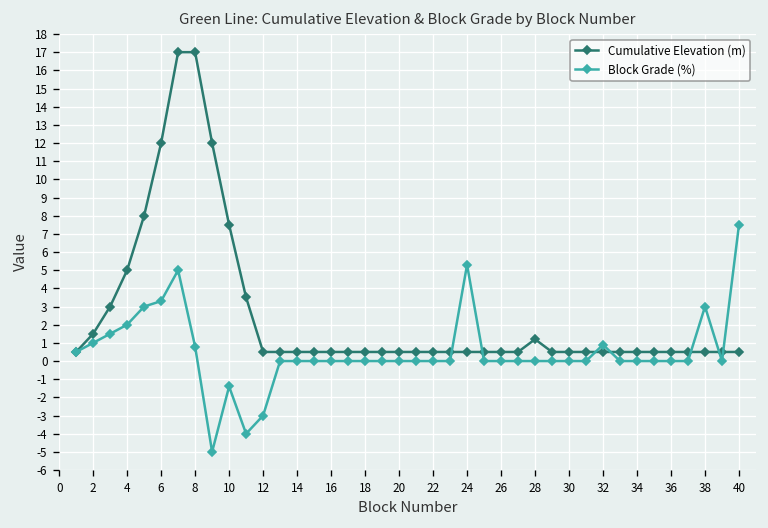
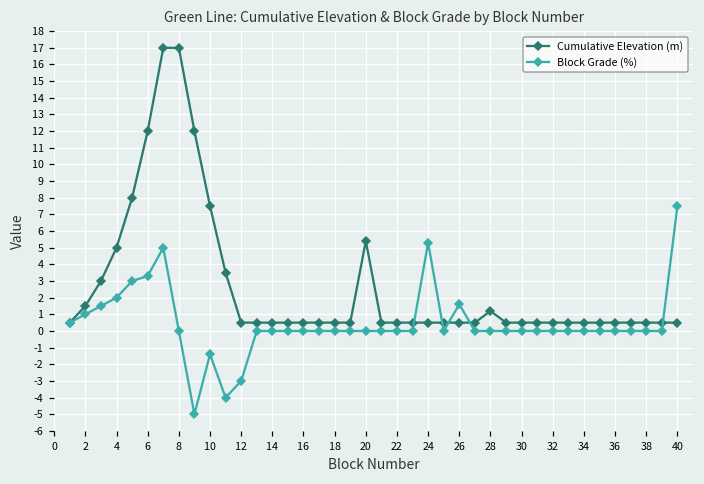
  {
    "Cumulative Elevation (m)": {
      "2": 1.5,
      "4": 5.0,
      "6": 12.0,
      "8": 17.0,
      "10": 7.5,
      "12": 0.5,
      "14": 0.5,
      "16": 0.5,
      "18": 0.5,
-     "20": 0.5,
+     "20": 5.4,
      "22": 0.5,
      "24": 0.5,
      "26": 0.5,
      "28": 1.2,
      "30": 0.5,
      "32": 0.5,
      "34": 0.5,
      "36": 0.5,
      "38": 0.5,
      "40": 0.5
    },
    "Block Grade (%)": {
      "2": 1.0,
      "4": 2.0,
      "6": 3.3,
-     "8": 0.8,
+     "8": 0.0,
      "10": -1.4,
      "12": -3.0,
      "14": 0.0,
      "16": 0.0,
      "18": 0.0,
      "20": 0.0,
      "22": 0.0,
      "24": 5.3,
-     "26": 0.0,
+     "26": 1.6,
      "28": 0.0,
      "30": 0.0,
-     "32": 0.9,
+     "32": 0.0,
      "34": 0.0,
      "36": 0.0,
-     "38": 3,
+     "38": 0,
      "40": 7.5
    }
  }
